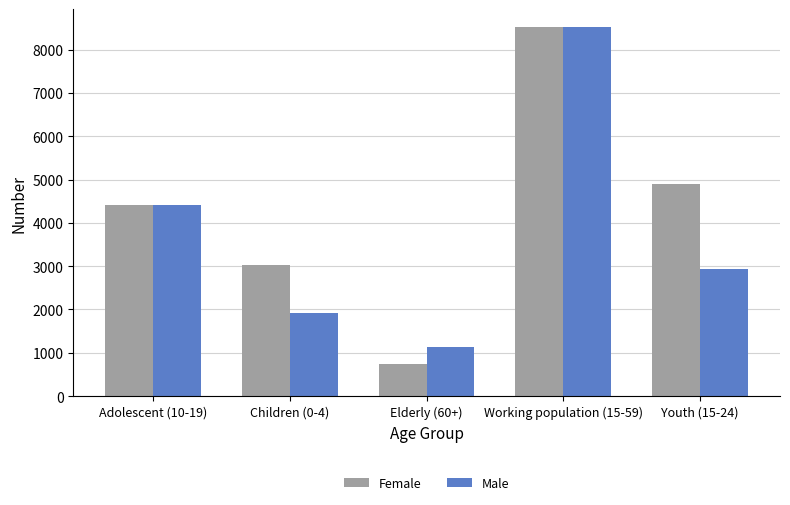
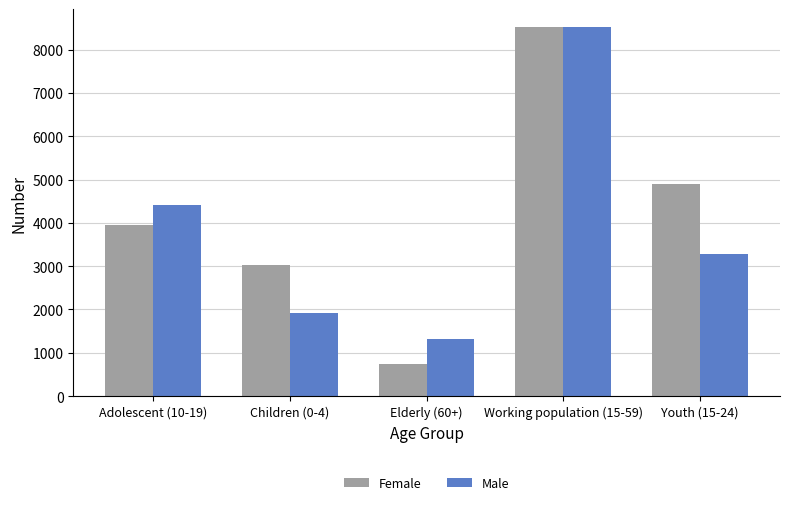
  {
    "Female": {
-     "Adolescent (10-19)": 4400,
+     "Adolescent (10-19)": 3900,
      "Children (0-4)": 3000,
      "Elderly (60+)": 700,
      "Working population (15-59)": 8500,
      "Youth (15-24)": 4900
    },
    "Male": {
      "Adolescent (10-19)": 4400,
      "Children (0-4)": 1900,
-     "Elderly (60+)": 1100,
+     "Elderly (60+)": 1300,
      "Working population (15-59)": 8500,
-     "Youth (15-24)": 2900
+     "Youth (15-24)": 3300
    }
  }
